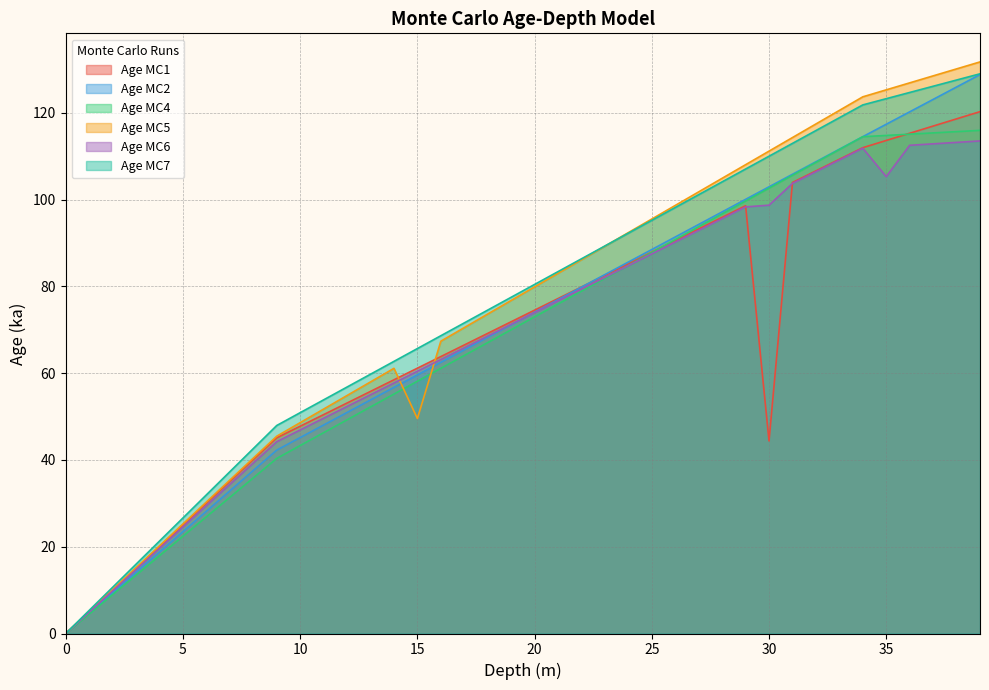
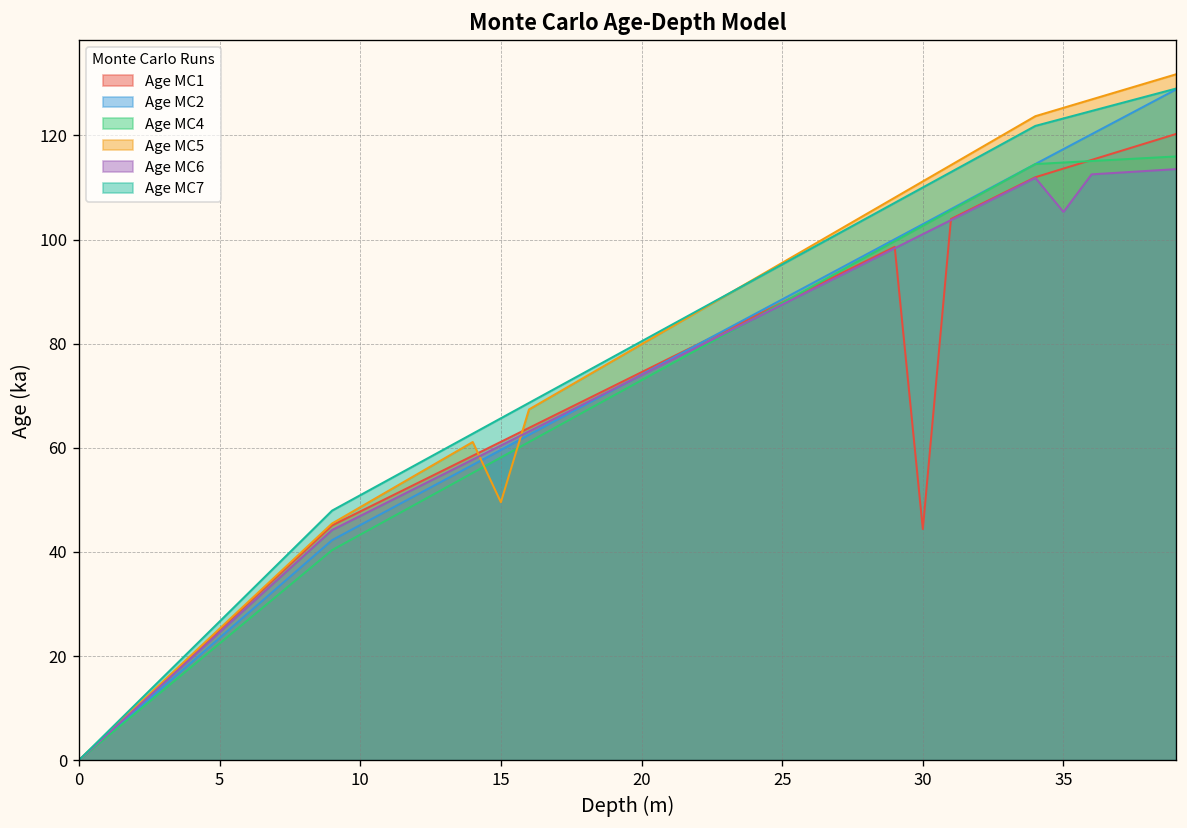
  {
    "Age MC1": {
      "10": 48,
      "15": 61,
      "30": 44,
      "35": 114
    },
    "Age MC5": {
      "10": 49,
      "15": 50,
      "30": 111,
      "35": 125
    },
    "Age MC6": {
      "10": 47,
      "15": 60,
-     "30": 99,
+     "30": 101,
      "35": 105
    }
  }
